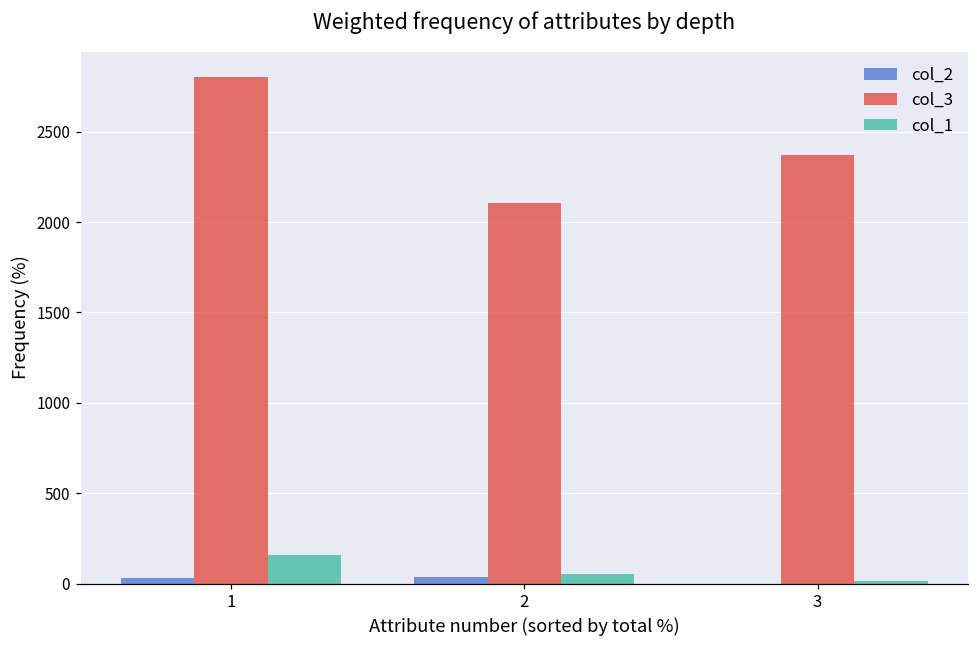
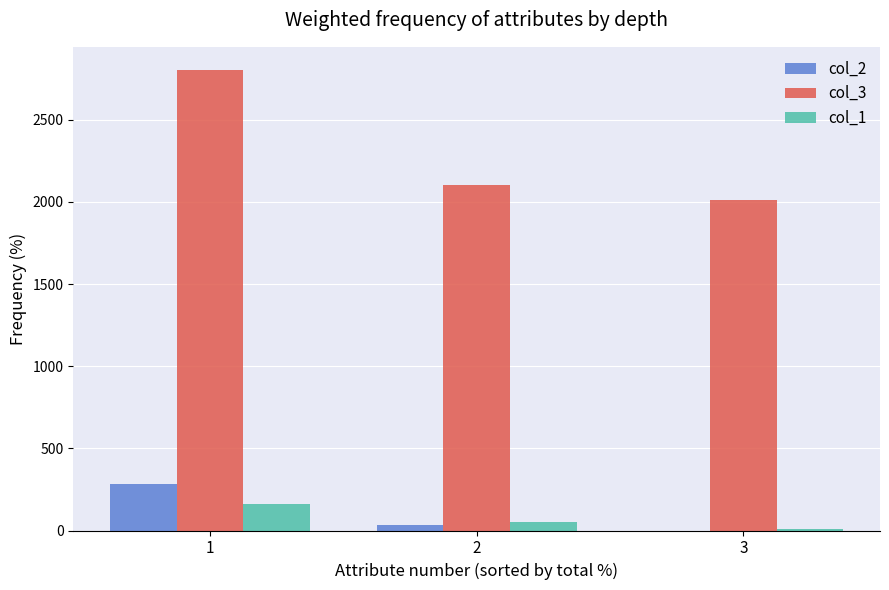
  {
    "col_2": {
-     "1": 30,
+     "1": 290,
      "2": 30,
      "3": 0
    },
    "col_3": {
      "1": 2800,
      "2": 2100,
-     "3": 2370
+     "3": 2010
    },
    "col_1": {
      "1": 160,
      "2": 50
    }
  }
